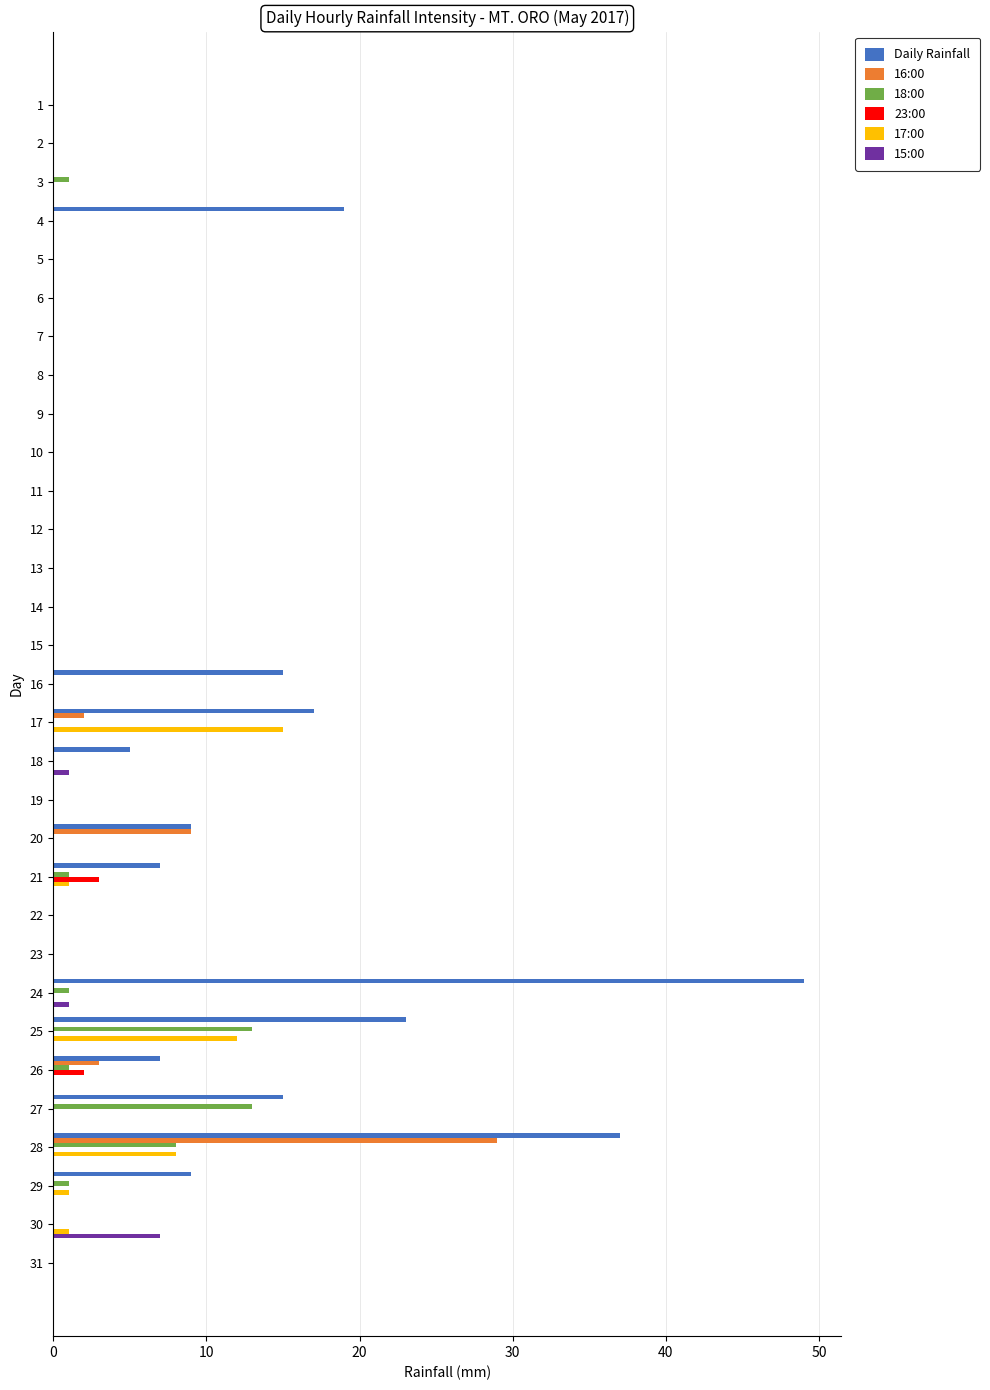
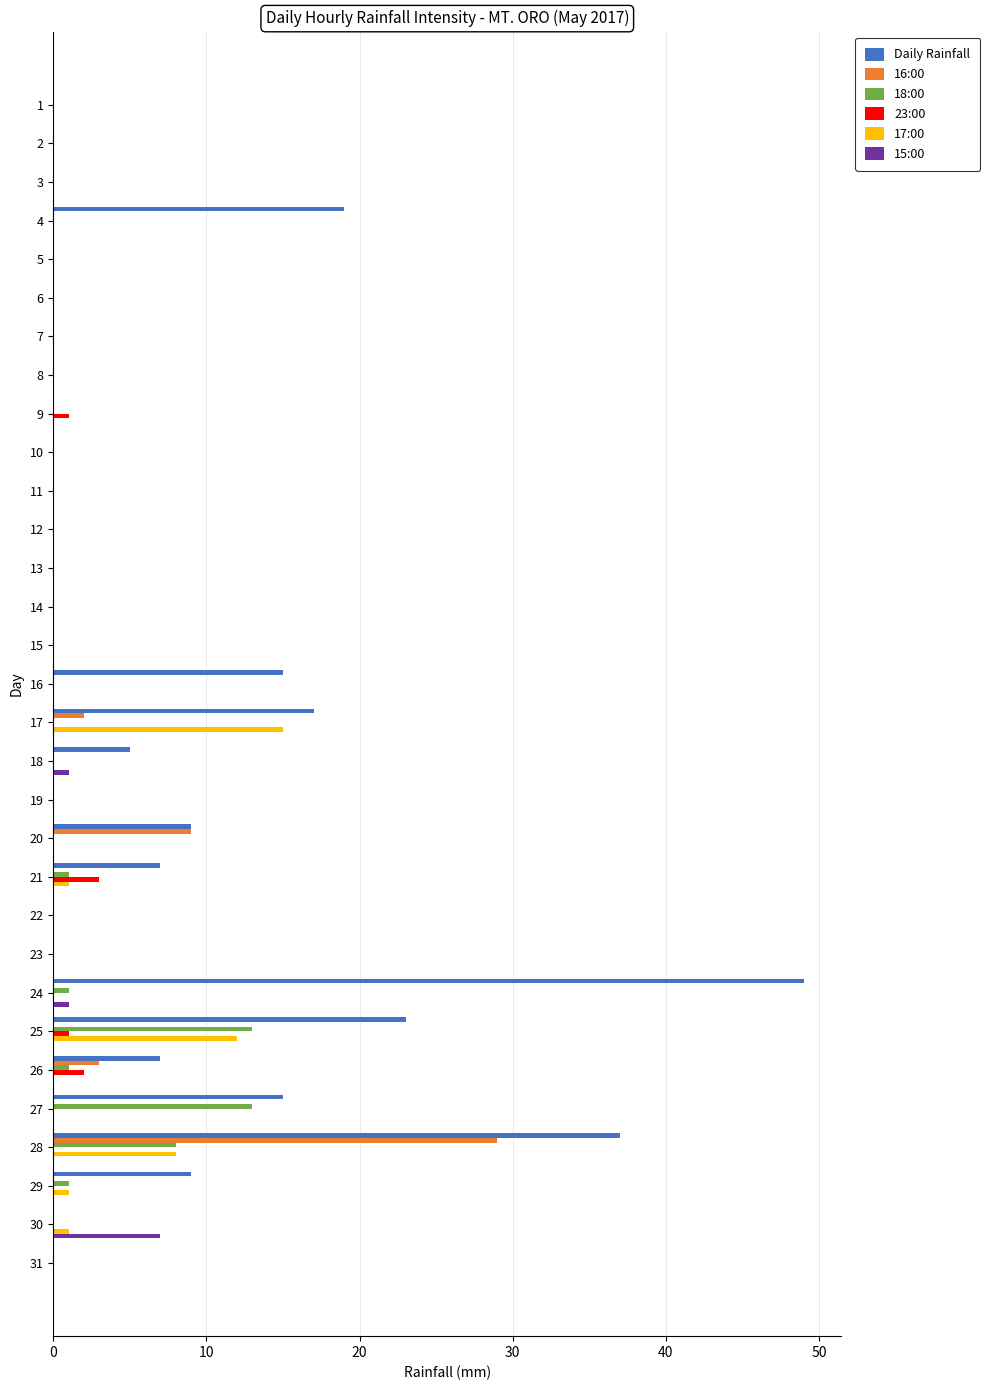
  {
    "Daily Rainfall": {
      "1": 0,
      "2": 0,
      "3": 0,
      "4": 19,
      "5": 0,
      "6": 0,
      "7": 0,
      "8": 0,
      "9": 0,
      "10": 0,
      "11": 0,
      "12": 0,
      "13": 0,
      "14": 0,
      "15": 0,
      "16": 15,
      "17": 17,
      "18": 5,
      "19": 0,
      "20": 9,
      "21": 7,
      "22": 0,
      "23": 0,
      "24": 49,
      "25": 23,
      "26": 7,
      "27": 15,
      "28": 37,
      "29": 9,
      "30": 0,
      "31": 0
    },
    "16:00": {
      "1": 0,
      "2": 0,
      "3": 0,
      "4": 0,
      "5": 0,
      "6": 0,
      "7": 0,
      "8": 0,
      "9": 0,
      "10": 0,
      "11": 0,
      "12": 0,
      "13": 0,
      "14": 0,
      "15": 0,
      "16": 0,
      "17": 2,
      "18": 0,
      "19": 0,
      "20": 9,
      "21": 0,
      "22": 0,
      "23": 0,
      "24": 0,
      "25": 0,
      "26": 3,
      "27": 0,
      "28": 29,
      "29": 0,
      "30": 0,
      "31": 0
    },
    "18:00": {
      "1": 0,
      "2": 0,
-     "3": 1,
+     "3": 0,
      "4": 0,
      "5": 0,
      "6": 0,
      "7": 0,
      "8": 0,
      "9": 0,
      "10": 0,
      "11": 0,
      "12": 0,
      "13": 0,
      "14": 0,
      "15": 0,
      "16": 0,
      "17": 0,
      "18": 0,
      "19": 0,
      "20": 0,
      "21": 1,
      "22": 0,
      "23": 0,
      "24": 1,
      "25": 13,
      "26": 1,
      "27": 13,
      "28": 8,
      "29": 1,
      "30": 0,
      "31": 0
    },
    "23:00": {
      "1": 0,
      "2": 0,
      "3": 0,
      "4": 0,
      "5": 0,
      "6": 0,
      "7": 0,
      "8": 0,
-     "9": 0,
+     "9": 1,
      "10": 0,
      "11": 0,
      "12": 0,
      "13": 0,
      "14": 0,
      "15": 0,
      "16": 0,
      "17": 0,
      "18": 0,
      "19": 0,
      "20": 0,
      "21": 3,
      "22": 0,
      "23": 0,
      "24": 0,
-     "25": 0,
+     "25": 1,
      "26": 2,
      "27": 0,
      "28": 0,
      "29": 0,
      "30": 0,
      "31": 0
    },
    "17:00": {
      "1": 0,
      "2": 0,
      "3": 0,
      "4": 0,
      "5": 0,
      "6": 0,
      "7": 0,
      "8": 0,
      "9": 0,
      "10": 0,
      "11": 0,
      "12": 0,
      "13": 0,
      "14": 0,
      "15": 0,
      "16": 0,
      "17": 15,
      "18": 0,
      "19": 0,
      "20": 0,
      "21": 1,
      "22": 0,
      "23": 0,
      "24": 0,
      "25": 12,
      "26": 0,
      "27": 0,
      "28": 8,
      "29": 1,
      "30": 1,
      "31": 0
    },
    "15:00": {
      "1": 0,
      "2": 0,
      "3": 0,
      "4": 0,
      "5": 0,
      "6": 0,
      "7": 0,
      "8": 0,
      "9": 0,
      "10": 0,
      "11": 0,
      "12": 0,
      "13": 0,
      "14": 0,
      "15": 0,
      "16": 0,
      "17": 0,
      "18": 1,
      "19": 0,
      "20": 0,
      "21": 0,
      "22": 0,
      "23": 0,
      "24": 1,
      "25": 0,
      "26": 0,
      "27": 0,
      "28": 0,
      "29": 0,
      "30": 7,
      "31": 0
    }
  }
